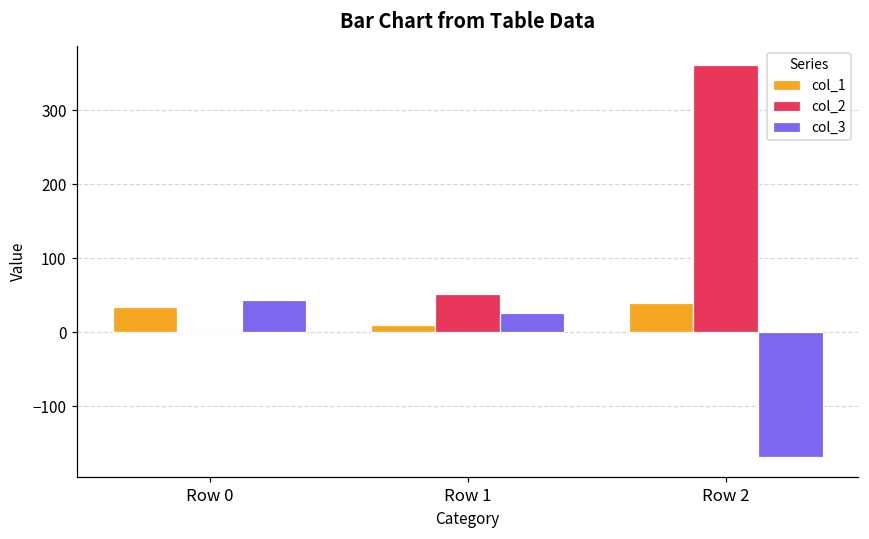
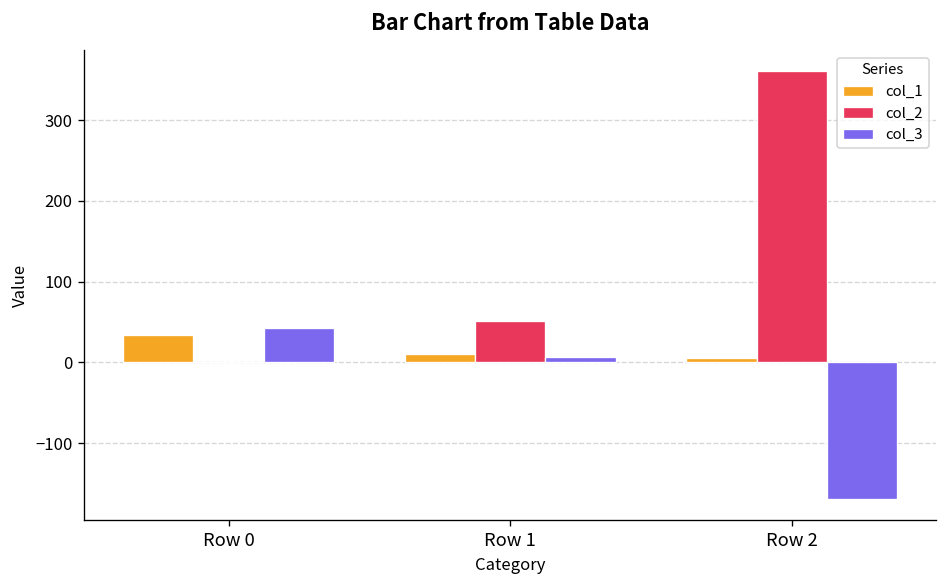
  {
    "col_1": {
      "Row 0": 30,
      "Row 1": 10,
-     "Row 2": 40
+     "Row 2": 10
    },
    "col_2": {
      "Row 0": 0,
      "Row 1": 50,
      "Row 2": 360
    },
    "col_3": {
      "Row 0": 40,
-     "Row 1": 30,
+     "Row 1": 10,
      "Row 2": -170
    }
  }
